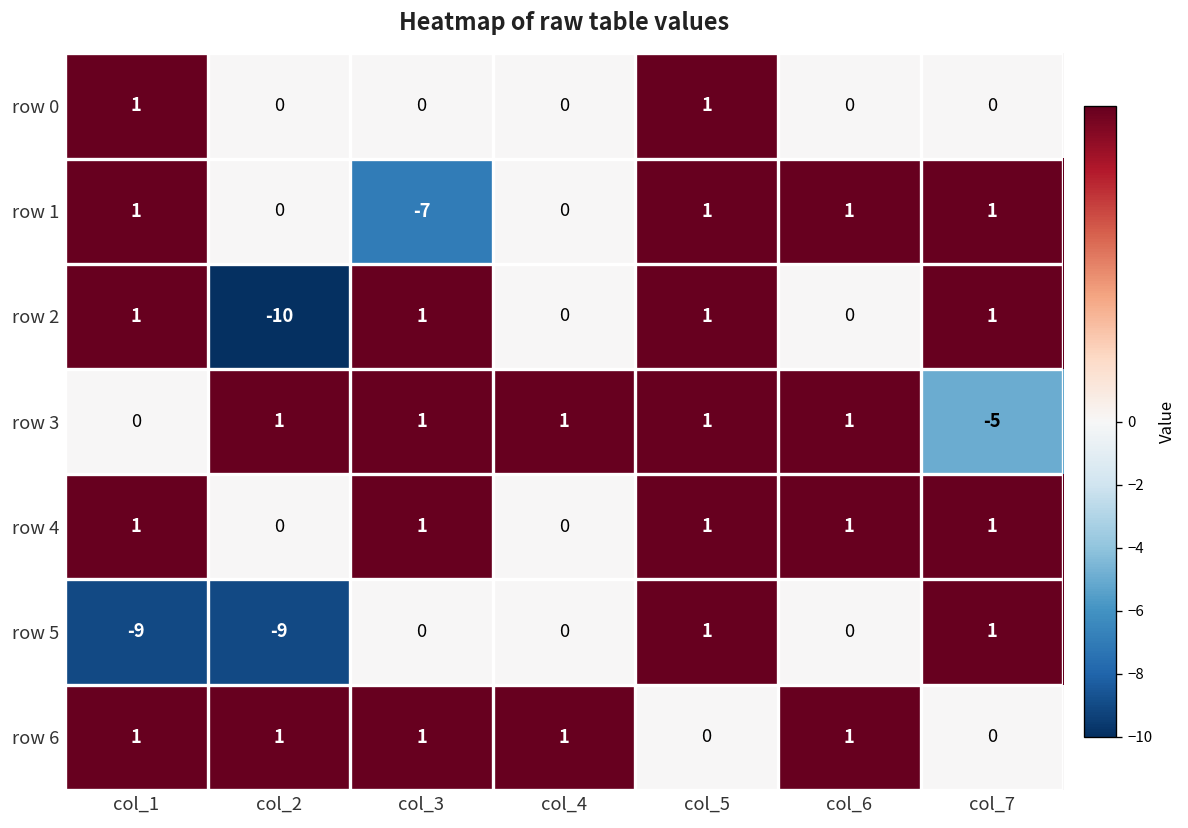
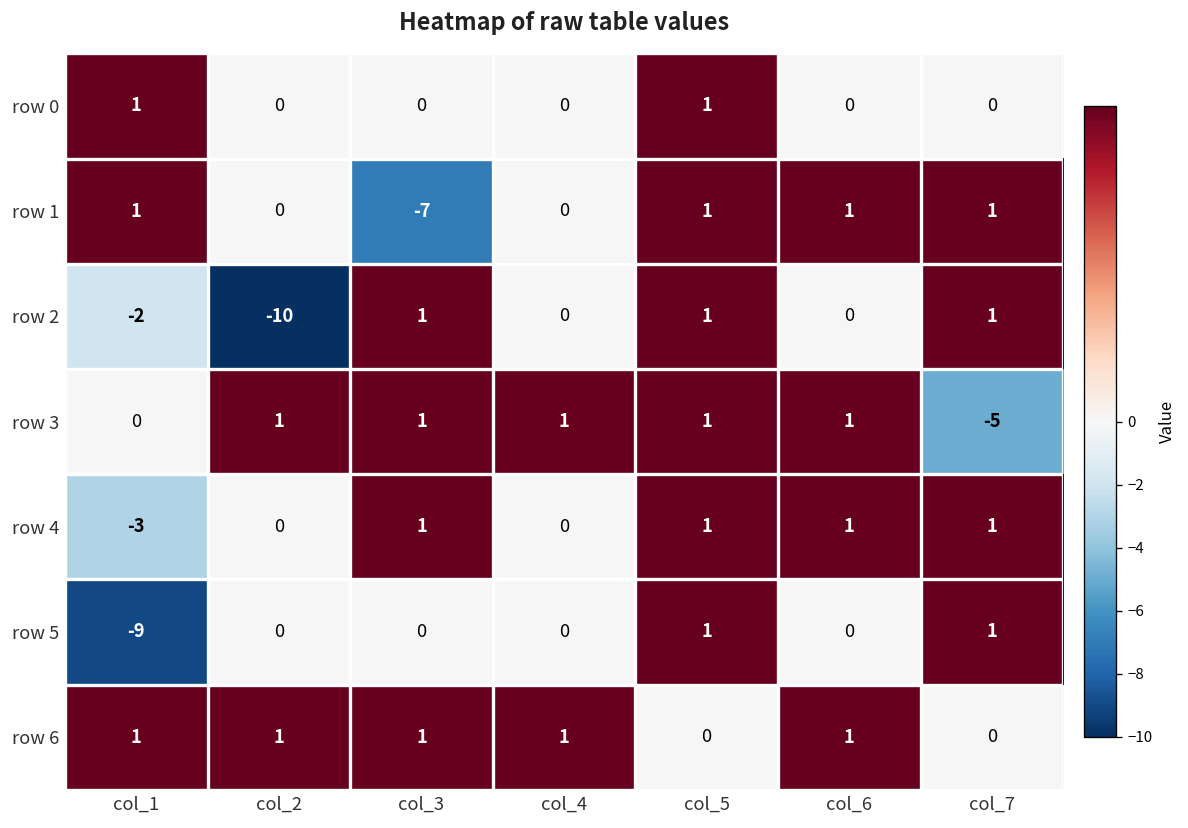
  {
    "row 0": {
      "col_1": 1,
      "col_2": 0,
      "col_3": 0,
      "col_4": 0,
      "col_5": 1,
      "col_6": 0,
      "col_7": 0
    },
    "row 1": {
      "col_1": 1,
      "col_2": 0,
      "col_3": -7,
      "col_4": 0,
      "col_5": 1,
      "col_6": 1,
      "col_7": 1
    },
    "row 2": {
-     "col_1": 1,
+     "col_1": -2,
      "col_2": -10,
      "col_3": 1,
      "col_4": 0,
      "col_5": 1,
      "col_6": 0,
      "col_7": 1
    },
    "row 3": {
      "col_1": 0,
      "col_2": 1,
      "col_3": 1,
      "col_4": 1,
      "col_5": 1,
      "col_6": 1,
      "col_7": -5
    },
    "row 4": {
-     "col_1": 1,
+     "col_1": -3,
      "col_2": 0,
      "col_3": 1,
      "col_4": 0,
      "col_5": 1,
      "col_6": 1,
      "col_7": 1
    },
    "row 5": {
      "col_1": -9,
-     "col_2": -9,
+     "col_2": 0,
      "col_3": 0,
      "col_4": 0,
      "col_5": 1,
      "col_6": 0,
      "col_7": 1
    },
    "row 6": {
      "col_1": 1,
      "col_2": 1,
      "col_3": 1,
      "col_4": 1,
      "col_5": 0,
      "col_6": 1,
      "col_7": 0
    }
  }
